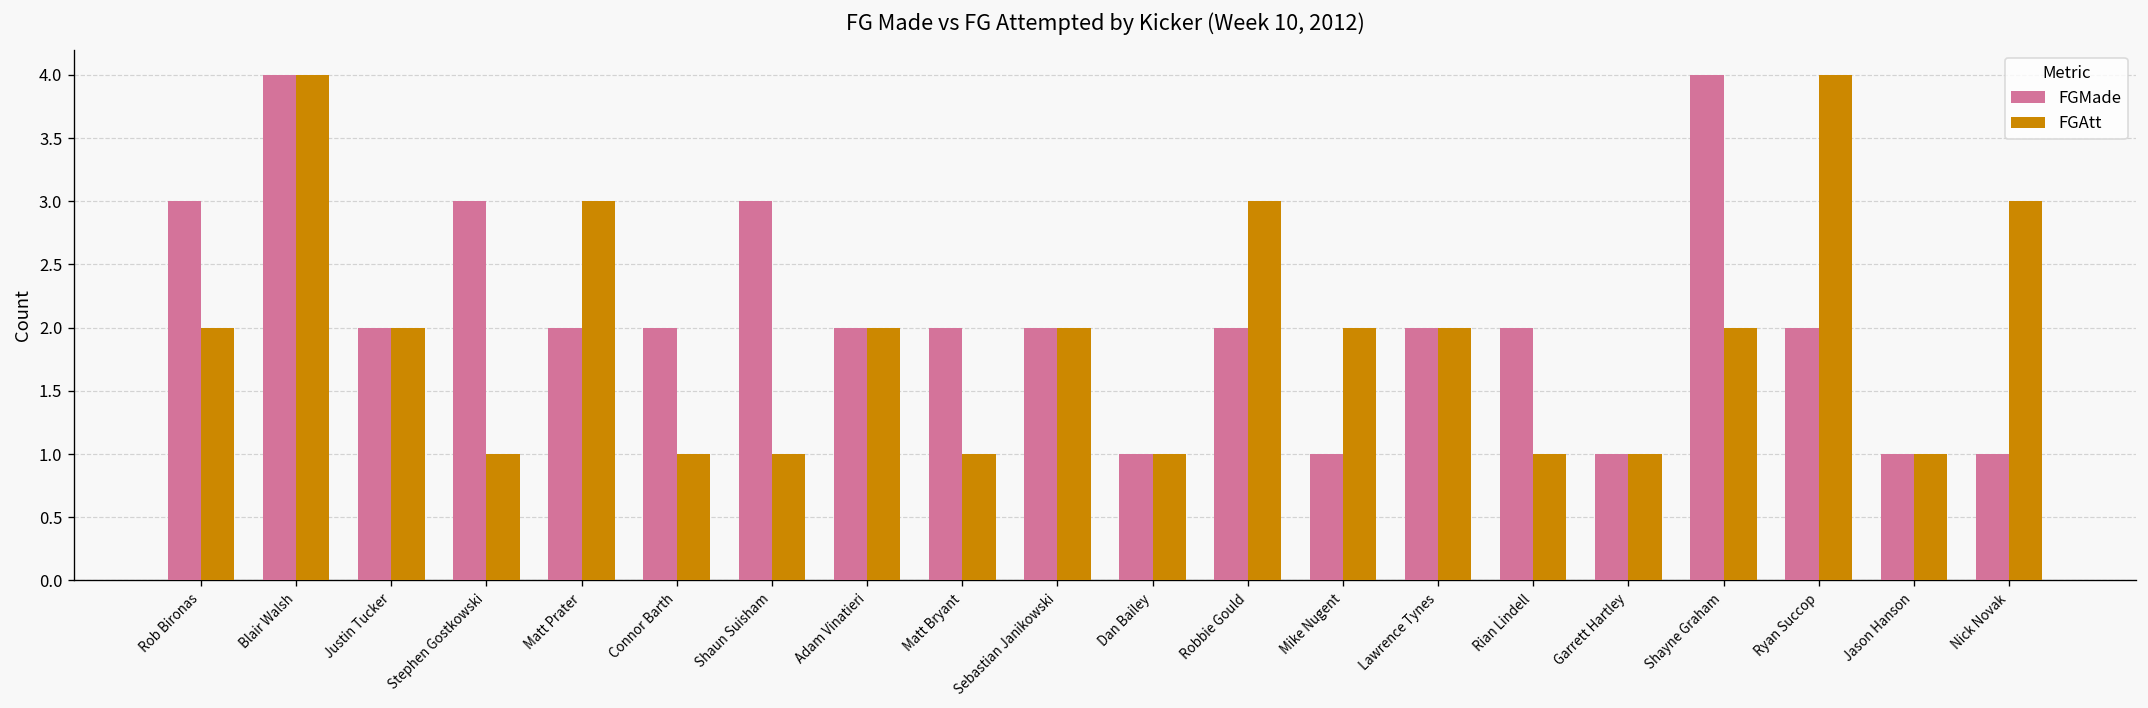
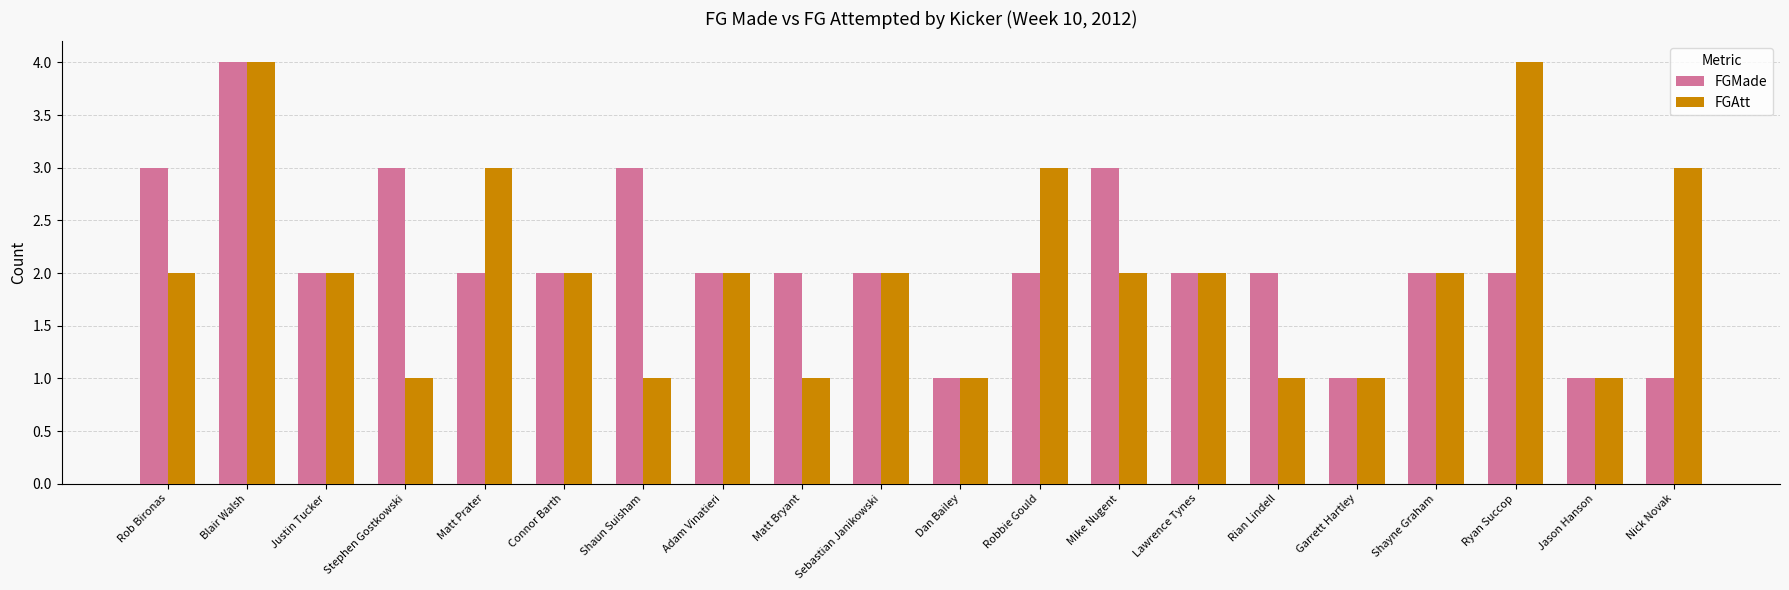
  {
    "FGMade": {
      "Rob Bironas": 3,
      "Blair Walsh": 4,
      "Justin Tucker": 2,
      "Stephen Gostkowski": 3,
      "Matt Prater": 2,
      "Connor Barth": 2,
      "Shaun Suisham": 3,
      "Adam Vinatieri": 2,
      "Matt Bryant": 2,
      "Sebastian Janikowski": 2,
      "Dan Bailey": 1,
      "Robbie Gould": 2,
-     "Mike Nugent": 1,
+     "Mike Nugent": 3,
      "Lawrence Tynes": 2,
      "Rian Lindell": 2,
      "Garrett Hartley": 1,
-     "Shayne Graham": 4,
+     "Shayne Graham": 2,
      "Ryan Succop": 2,
      "Jason Hanson": 1,
      "Nick Novak": 1
    },
    "FGAtt": {
      "Rob Bironas": 2,
      "Blair Walsh": 4,
      "Justin Tucker": 2,
      "Stephen Gostkowski": 1,
      "Matt Prater": 3,
-     "Connor Barth": 1,
+     "Connor Barth": 2,
      "Shaun Suisham": 1,
      "Adam Vinatieri": 2,
      "Matt Bryant": 1,
      "Sebastian Janikowski": 2,
      "Dan Bailey": 1,
      "Robbie Gould": 3,
      "Mike Nugent": 2,
      "Lawrence Tynes": 2,
      "Rian Lindell": 1,
      "Garrett Hartley": 1,
      "Shayne Graham": 2,
      "Ryan Succop": 4,
      "Jason Hanson": 1,
      "Nick Novak": 3
    }
  }
